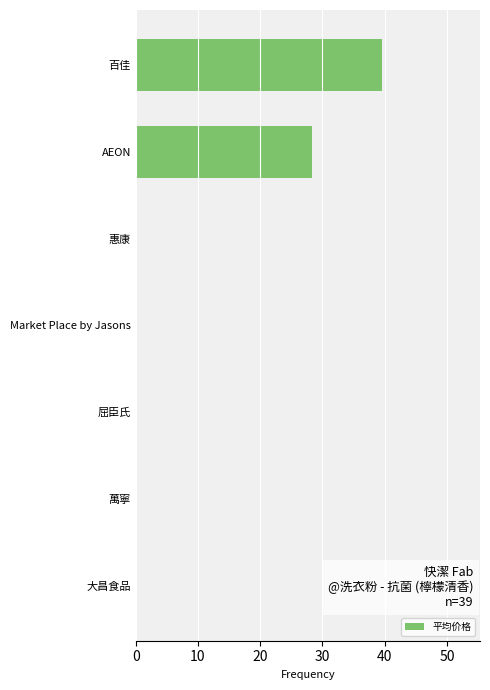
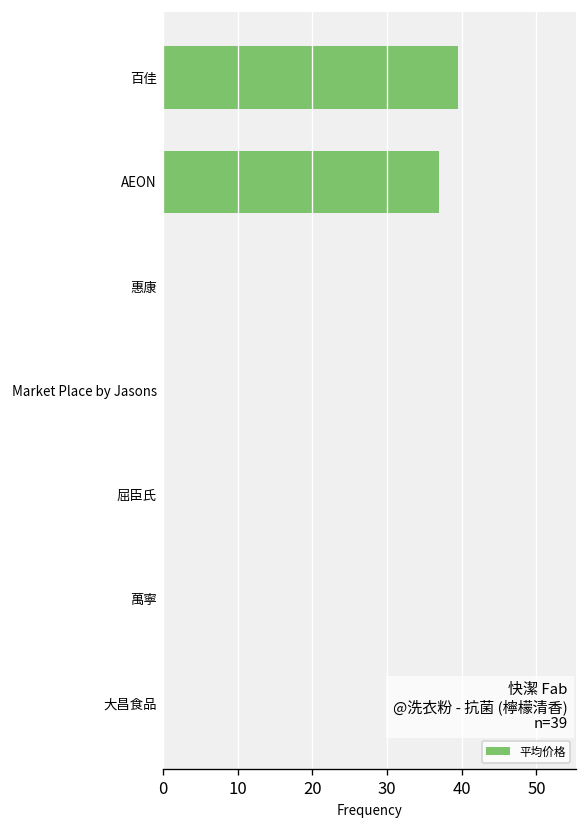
  {
    "百佳": 40,
-   "AEON": 28,
+   "AEON": 37,
    "惠康": 0,
    "Market Place by Jasons": 0,
    "屈臣氏": 0,
    "萬寧": 0,
    "大昌食品": 0
  }
